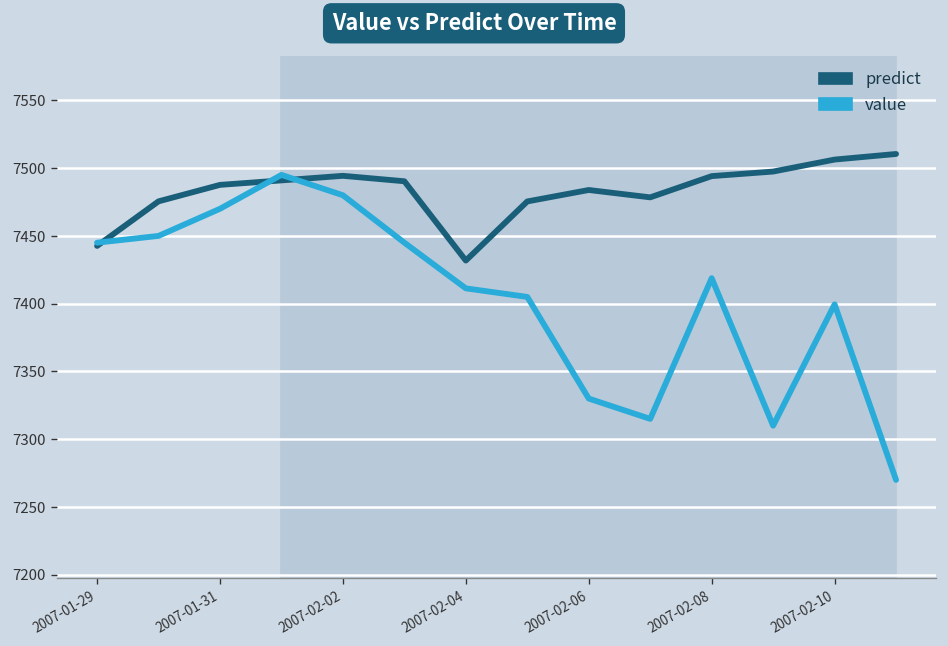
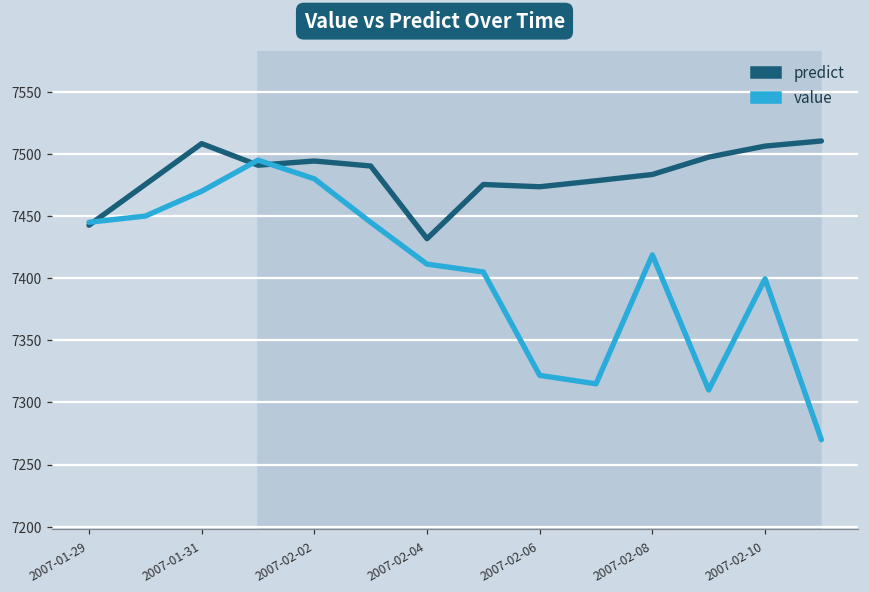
  {
    "predict": {
      "2007-01-29": 7443,
-     "2007-01-31": 7488,
+     "2007-01-31": 7508,
      "2007-02-02": 7494,
      "2007-02-04": 7432,
-     "2007-02-06": 7484,
-     "2007-02-08": 7494,
+     "2007-02-06": 7474,
+     "2007-02-08": 7483,
      "2007-02-10": 7506
    },
    "value": {
      "2007-01-29": 7445,
      "2007-01-31": 7470,
      "2007-02-02": 7480,
      "2007-02-04": 7411,
-     "2007-02-06": 7330,
+     "2007-02-06": 7322,
      "2007-02-08": 7419,
      "2007-02-10": 7400
    }
  }
